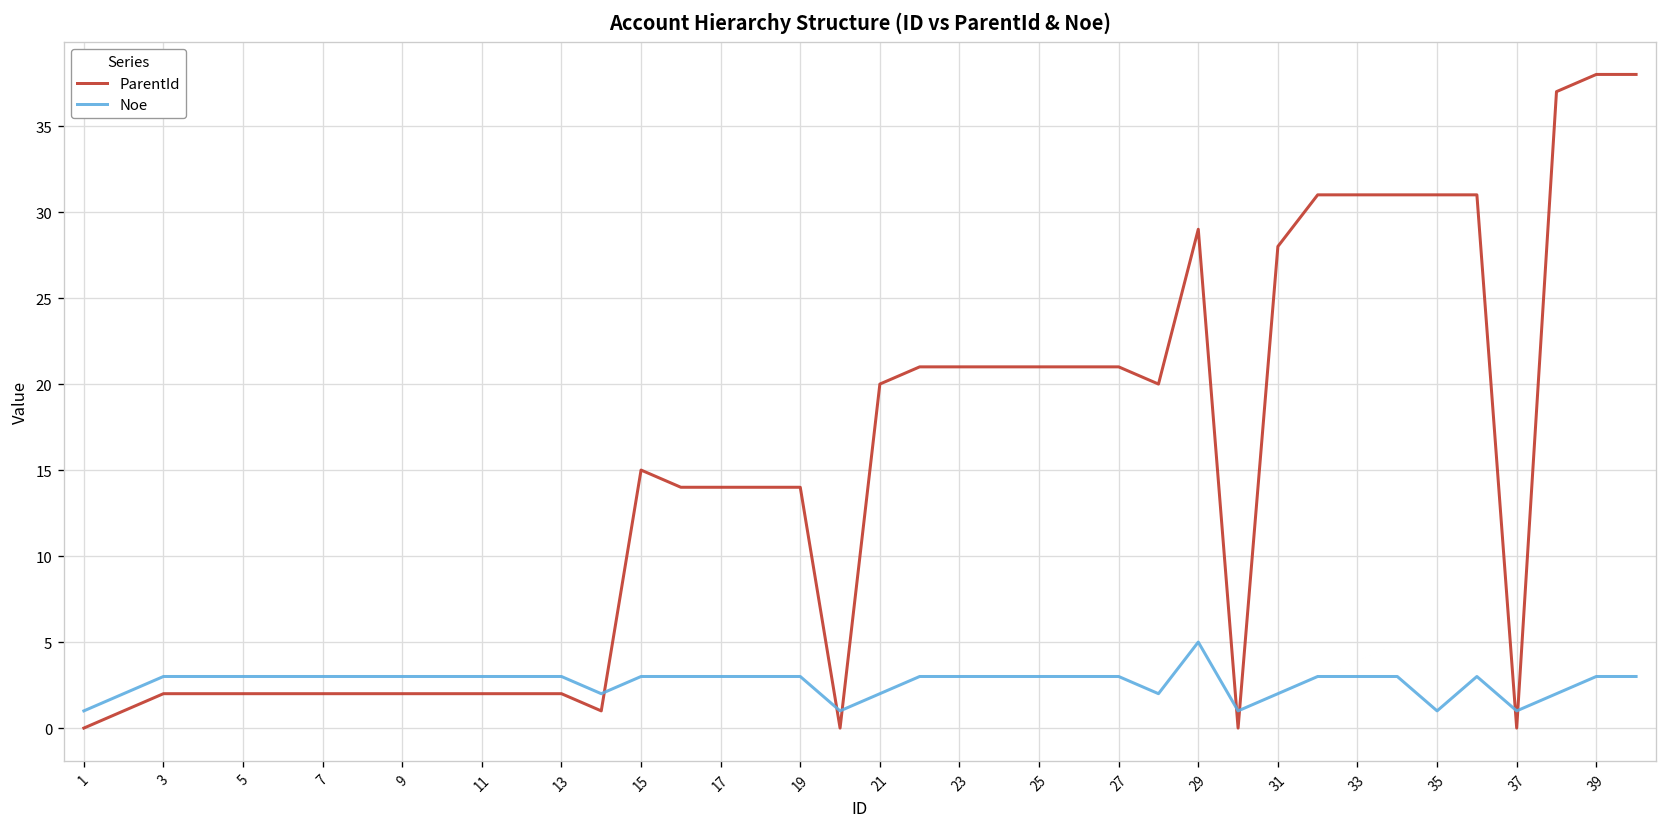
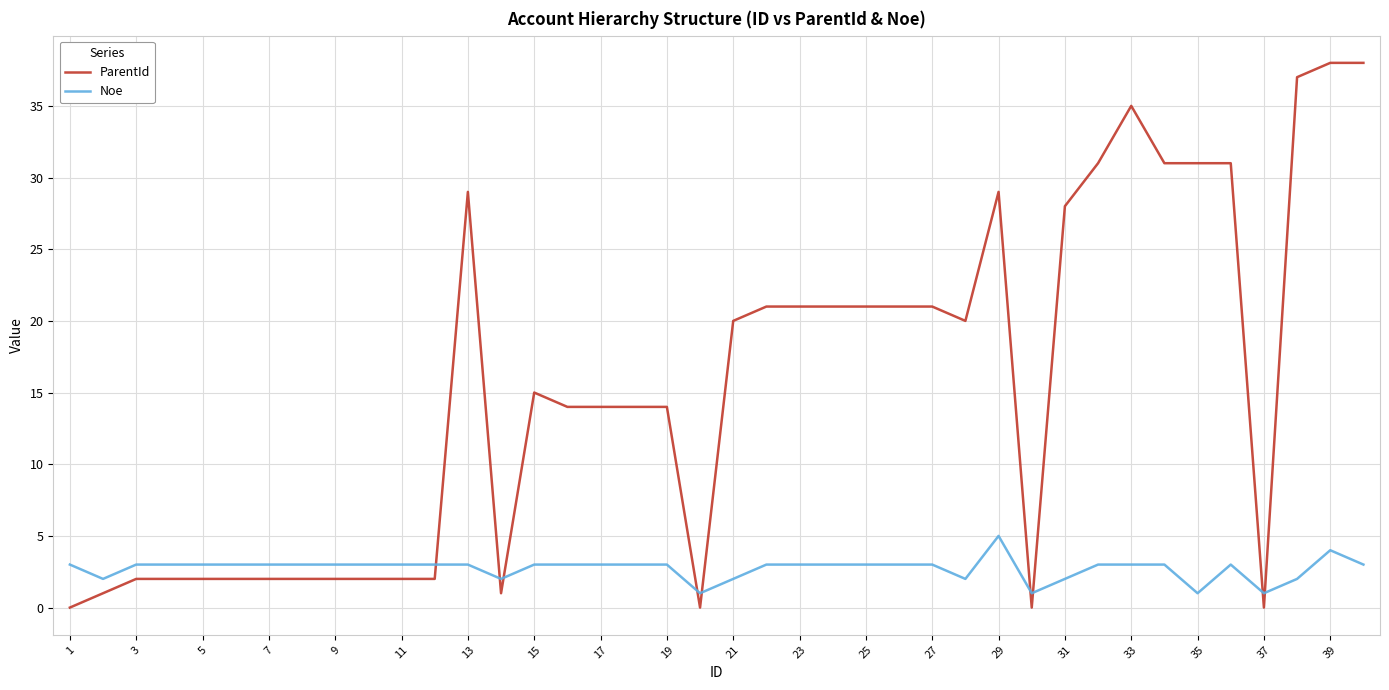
  {
    "ParentId": {
      "1": 0,
      "3": 2,
      "5": 2,
      "7": 2,
      "9": 2,
      "11": 2,
-     "13": 2,
+     "13": 29,
      "15": 15,
      "17": 14,
      "19": 14,
      "21": 20,
      "23": 21,
      "25": 21,
      "27": 21,
      "29": 29,
      "31": 28,
-     "33": 31,
+     "33": 35,
      "35": 31,
      "37": 0,
      "39": 38
    },
    "Noe": {
-     "1": 1,
+     "1": 3,
      "3": 3,
      "5": 3,
      "7": 3,
      "9": 3,
      "11": 3,
      "13": 3,
      "15": 3,
      "17": 3,
      "19": 3,
      "21": 2,
      "23": 3,
      "25": 3,
      "27": 3,
      "29": 5,
      "31": 2,
      "33": 3,
      "35": 1,
      "37": 1,
-     "39": 3
+     "39": 4
    }
  }
